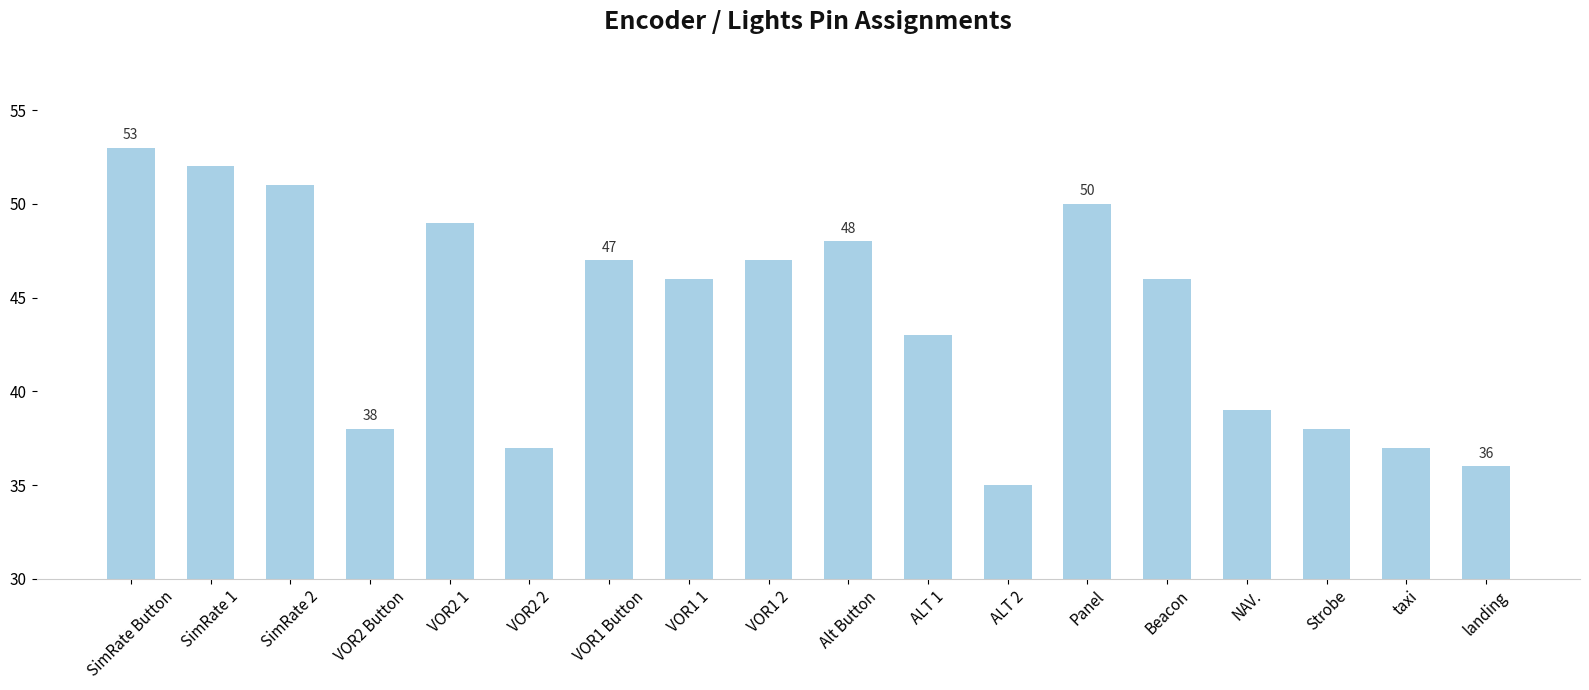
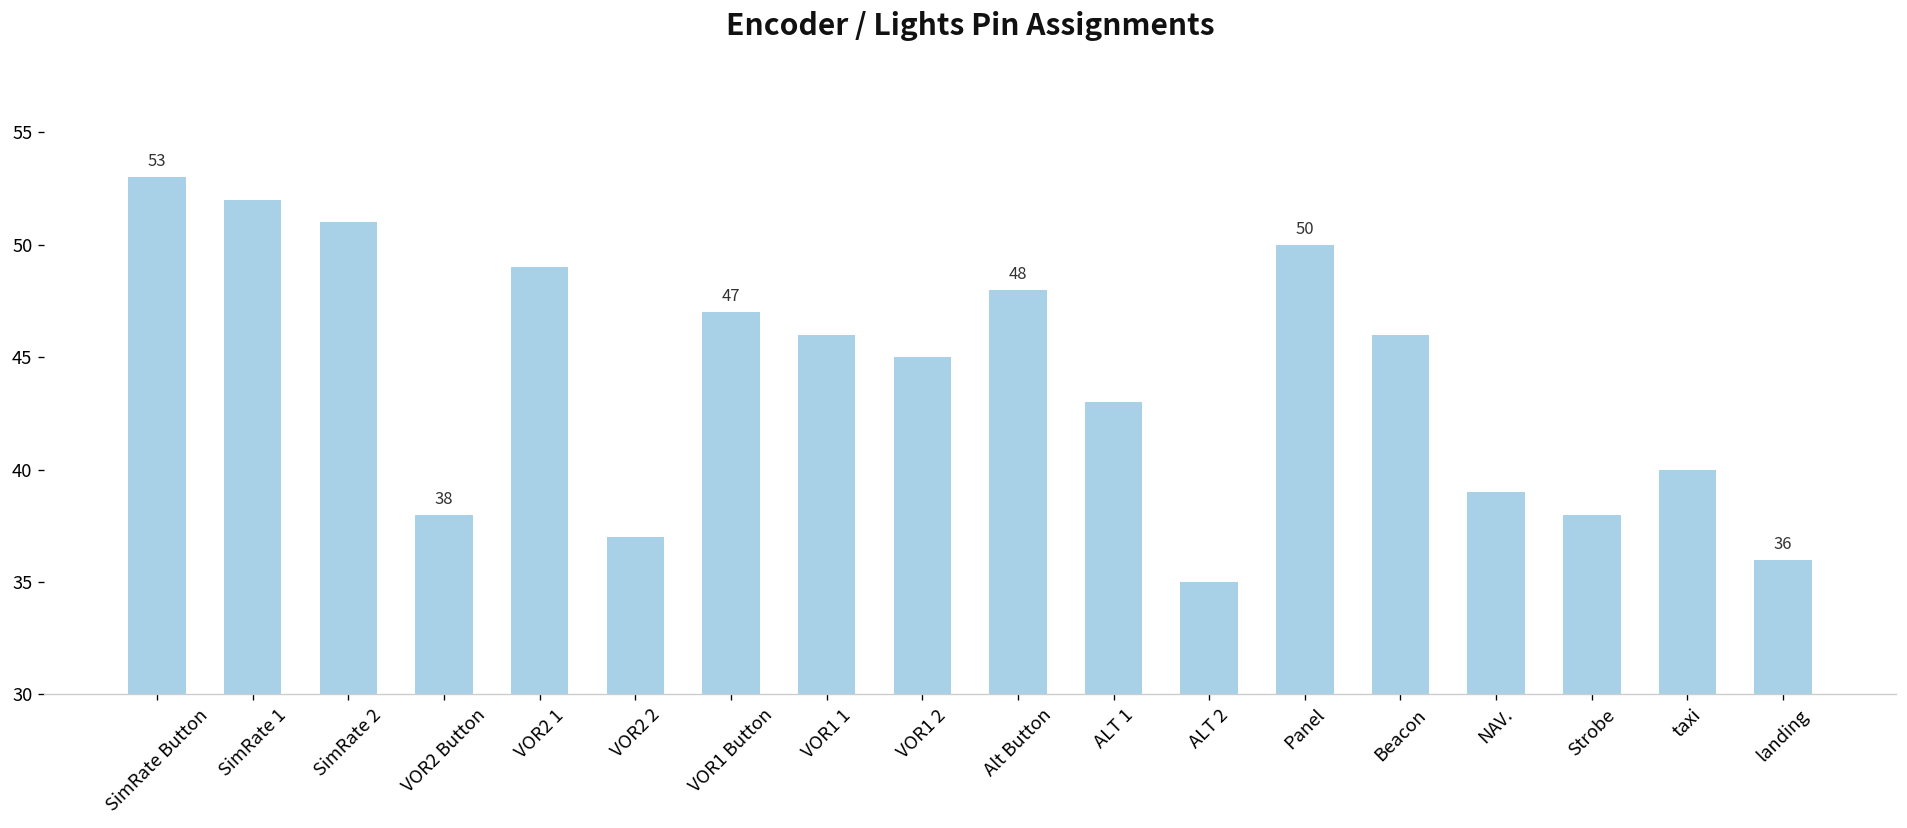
  {
    "SimRate 1": 52,
    "SimRate 2": 51,
    "VOR2 1": 49,
    "VOR2 2": 37,
    "VOR1 1": 46,
-   "VOR1 2": 47,
+   "VOR1 2": 45,
    "ALT 1": 43,
    "ALT 2": 35,
    "Beacon": 46,
    "NAV.": 39,
    "Strobe": 38,
-   "taxi": 37
+   "taxi": 40
  }
